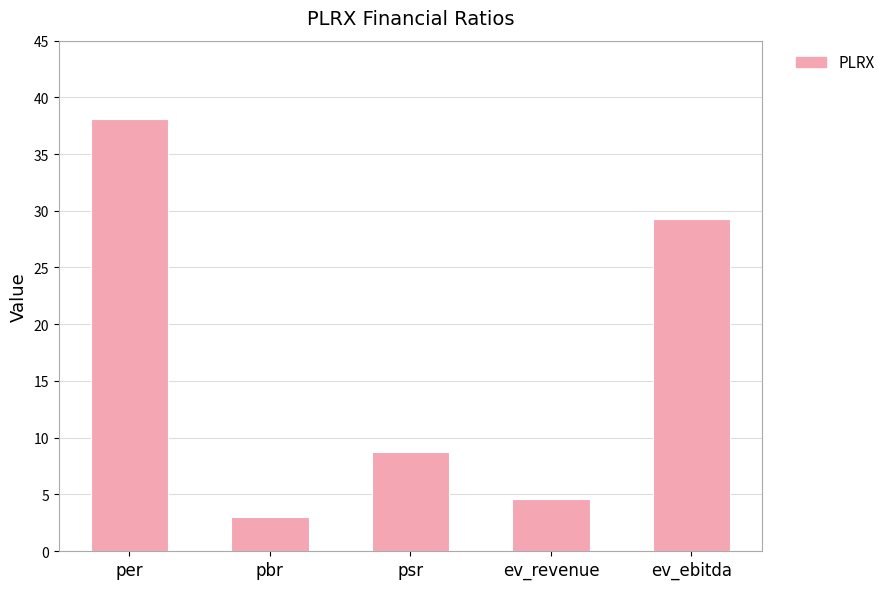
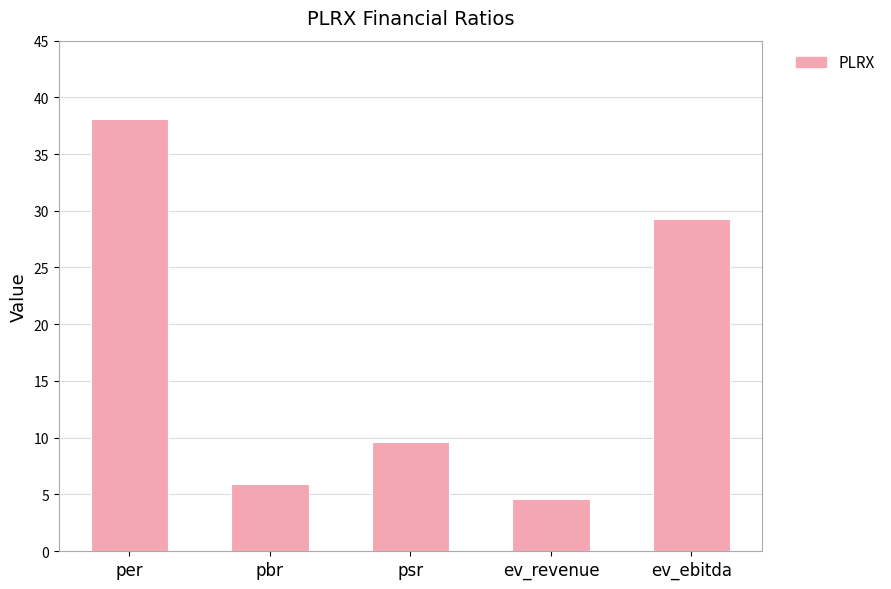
  {
    "per": 38.1,
-   "pbr": 3.0,
-   "psr": 8.7,
+   "pbr": 6.0,
+   "psr": 9.6,
    "ev_revenue": 4.6,
    "ev_ebitda": 29.3
  }
